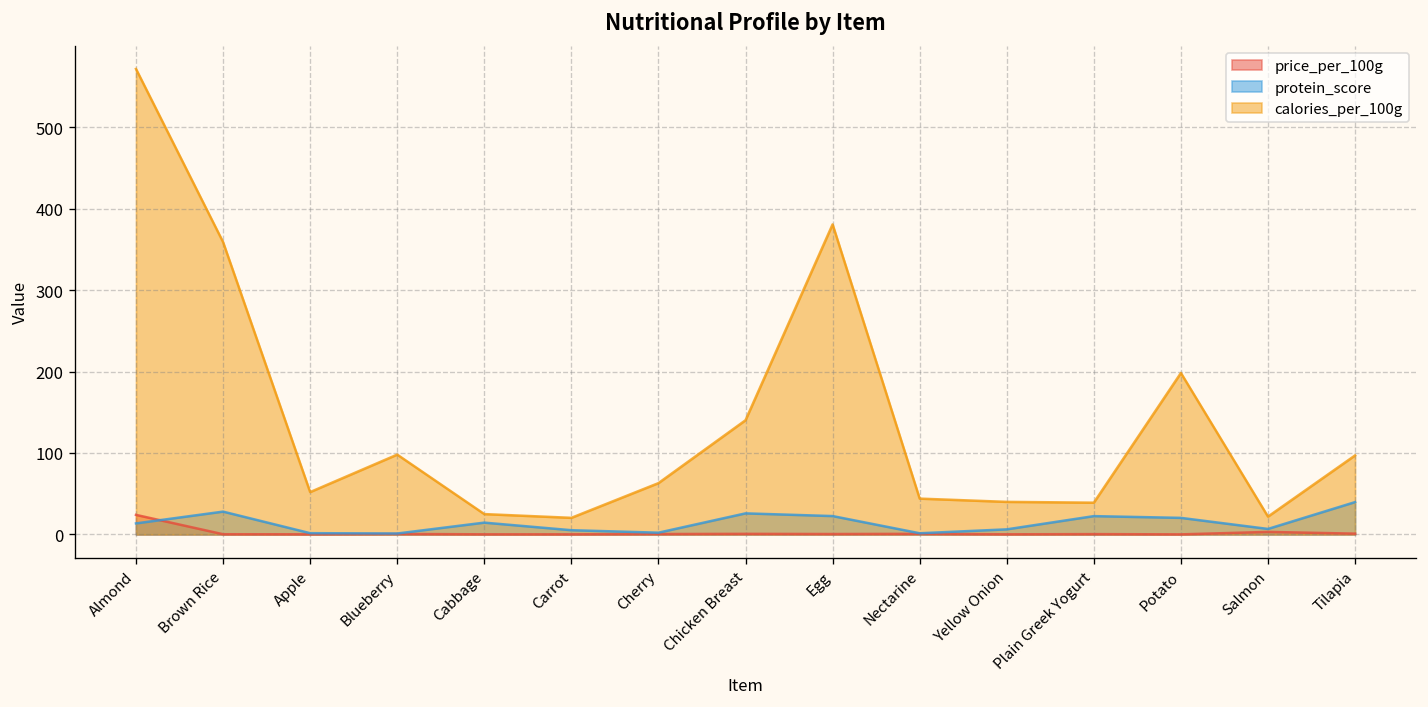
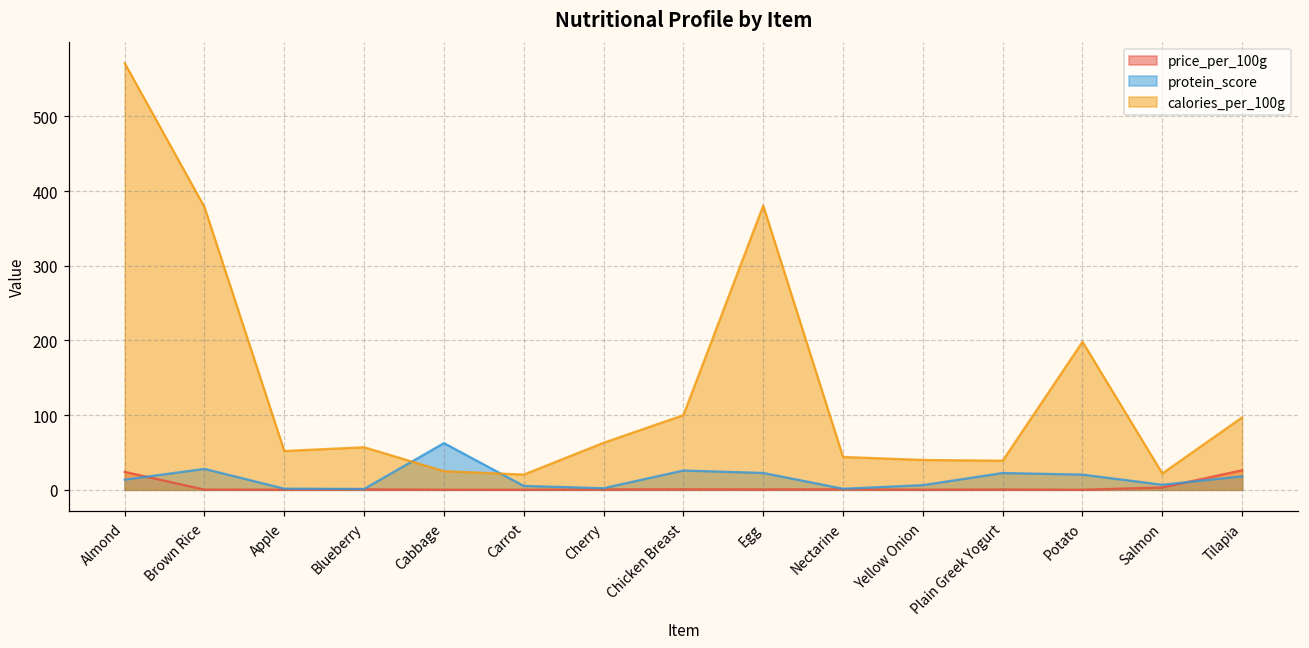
  {
    "price_per_100g": {
      "Almond": 20,
      "Brown Rice": 0,
      "Cabbage": 0,
      "Carrot": 0,
      "Chicken Breast": 0,
      "Egg": 0,
      "Yellow Onion": 0,
      "Plain Greek Yogurt": 0,
      "Potato": 0,
-     "Tilapia": 0
+     "Tilapia": 30
    },
    "protein_score": {
      "Almond": 10,
      "Brown Rice": 30,
-     "Cabbage": 10,
+     "Cabbage": 60,
      "Carrot": 10,
      "Chicken Breast": 30,
      "Egg": 20,
      "Yellow Onion": 10,
      "Plain Greek Yogurt": 20,
      "Potato": 20,
-     "Tilapia": 40
+     "Tilapia": 20
    },
    "calories_per_100g": {
      "Almond": 570,
-     "Brown Rice": 360,
+     "Brown Rice": 380,
      "Apple": 50,
-     "Blueberry": 100,
+     "Blueberry": 60,
      "Cabbage": 30,
      "Carrot": 20,
      "Cherry": 60,
-     "Chicken Breast": 140,
+     "Chicken Breast": 100,
      "Egg": 380,
      "Nectarine": 40,
      "Yellow Onion": 40,
      "Plain Greek Yogurt": 40,
      "Potato": 200,
      "Salmon": 20,
      "Tilapia": 100
    }
  }
